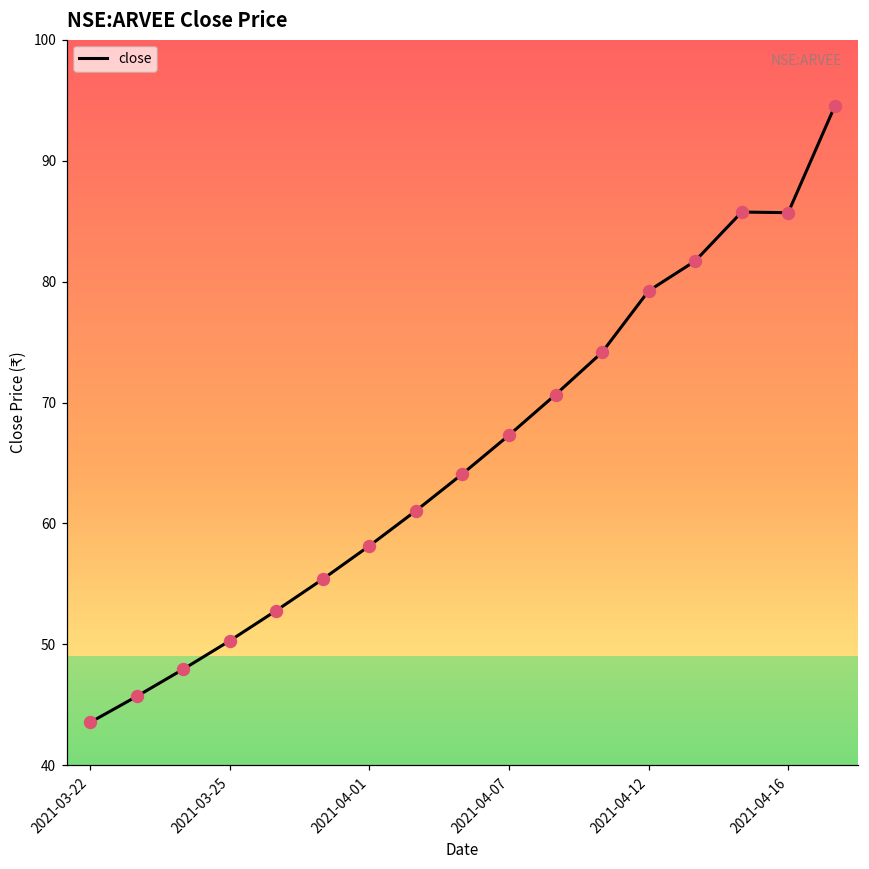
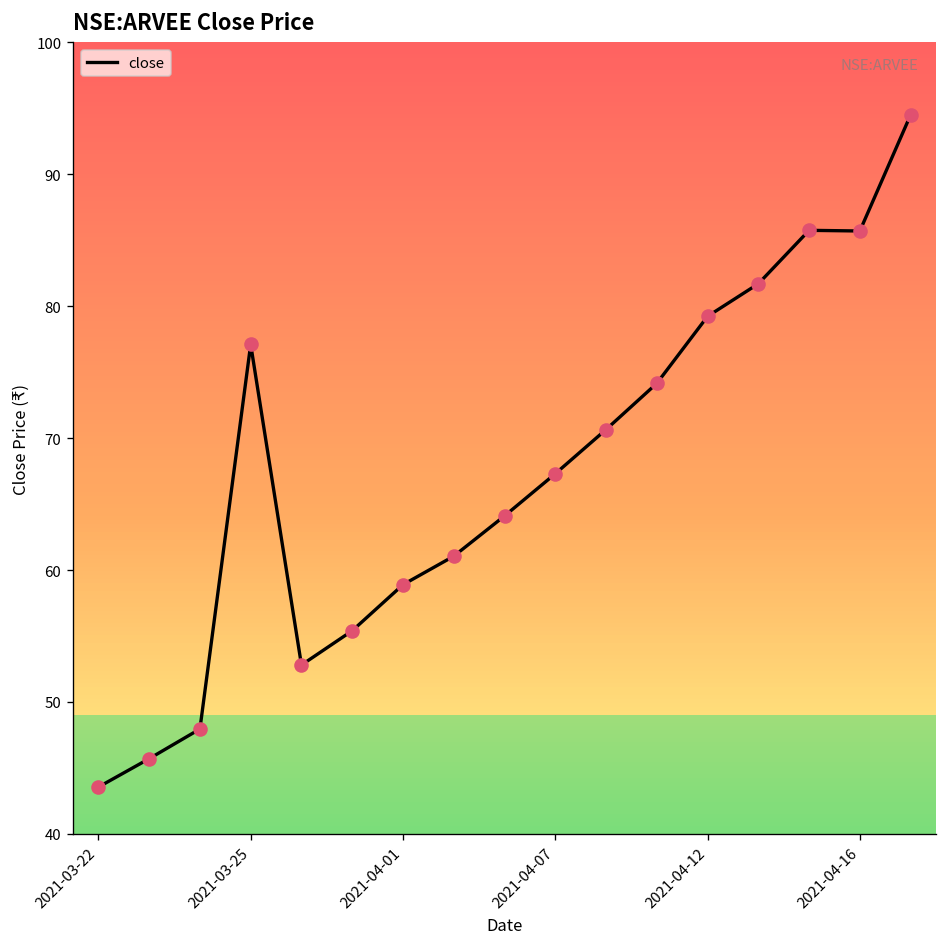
  {
    "2021-03-22": 43.6,
-   "2021-03-25": 50.3,
-   "2021-04-01": 58.2,
+   "2021-03-25": 77.1,
+   "2021-04-01": 58.9,
    "2021-04-07": 67.3,
    "2021-04-12": 79.2,
    "2021-04-16": 85.7
  }
